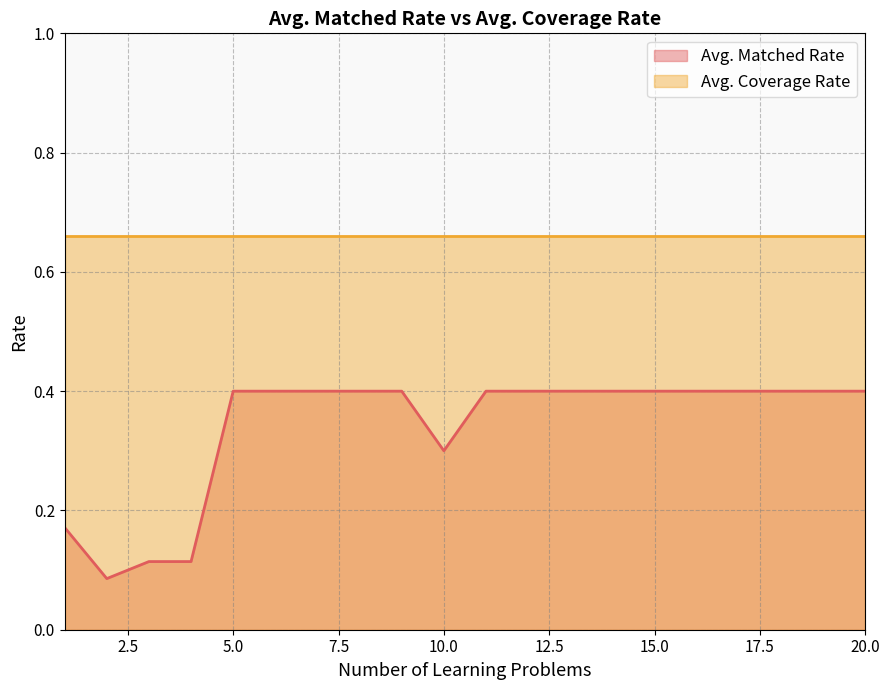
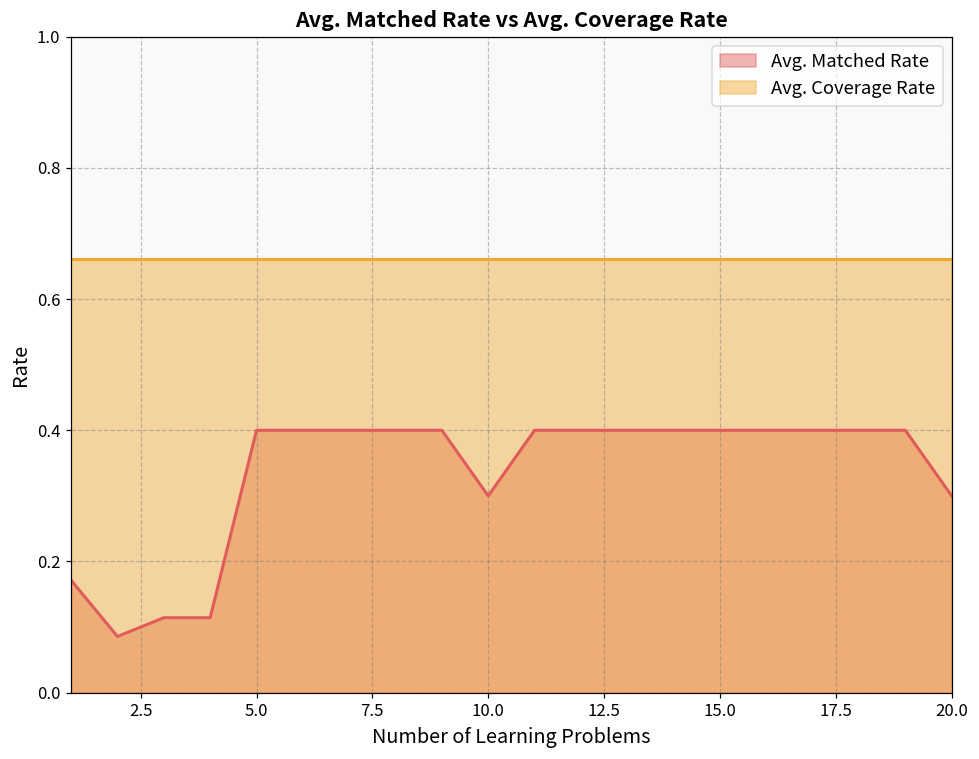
  {
    "Avg. Matched Rate": {
      "5.0": 0.4,
      "10.0": 0.3,
      "15.0": 0.4,
-     "20.0": 0.4
+     "20.0": 0.3
    },
    "Avg. Coverage Rate": {
      "5.0": 0.66,
      "10.0": 0.66,
      "15.0": 0.66,
      "20.0": 0.66
    }
  }
